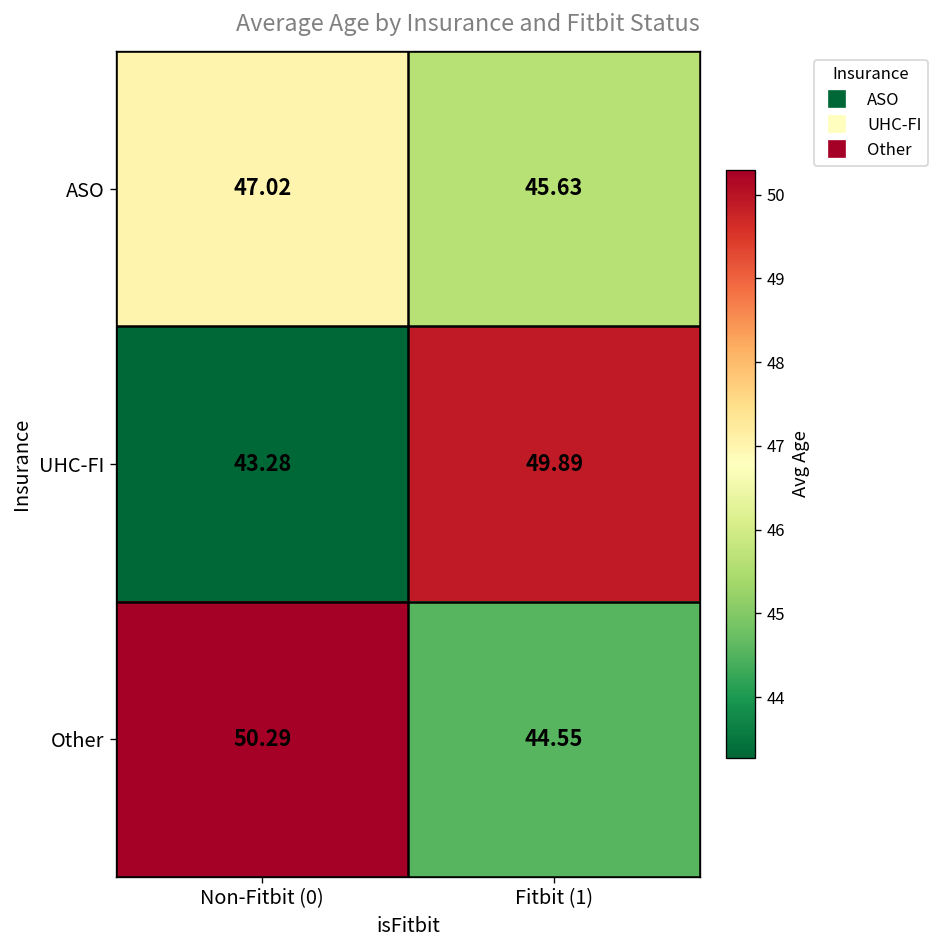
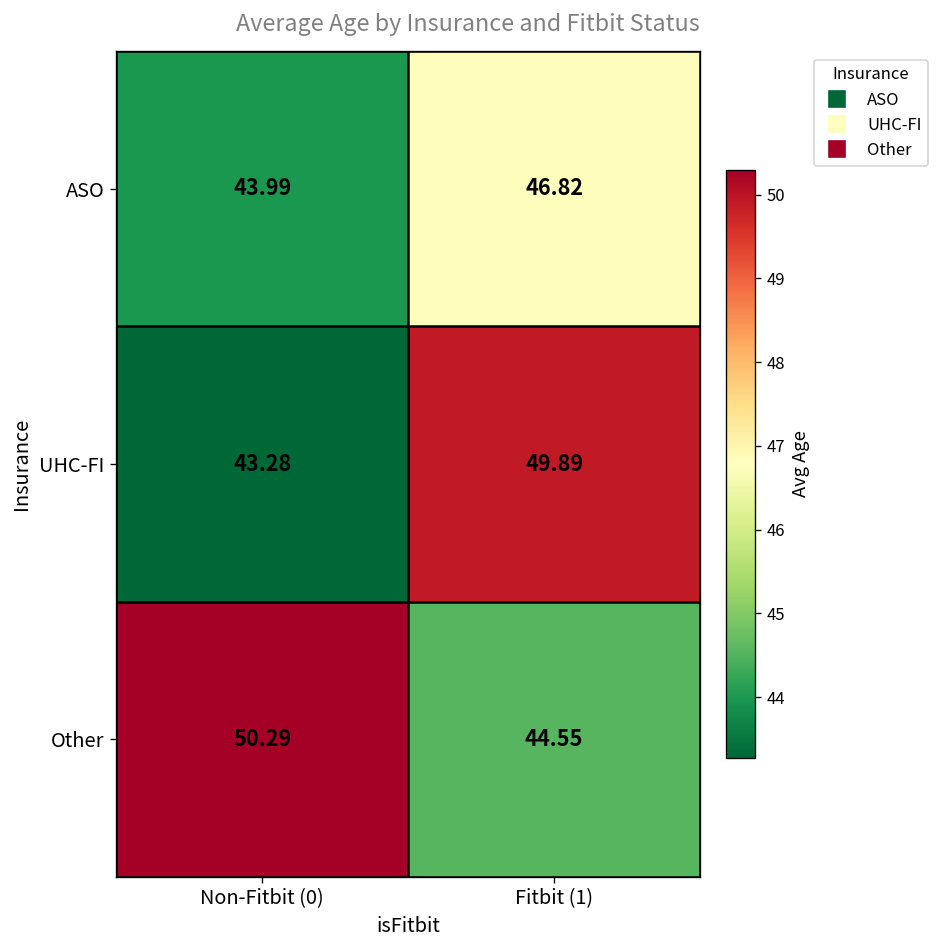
  {
    "ASO": {
-     "Non-Fitbit (0)": 47.02,
-     "Fitbit (1)": 45.63
+     "Non-Fitbit (0)": 43.99,
+     "Fitbit (1)": 46.82
    },
    "UHC-FI": {
      "Non-Fitbit (0)": 43.28,
      "Fitbit (1)": 49.89
    },
    "Other": {
      "Non-Fitbit (0)": 50.29,
      "Fitbit (1)": 44.55
    }
  }
